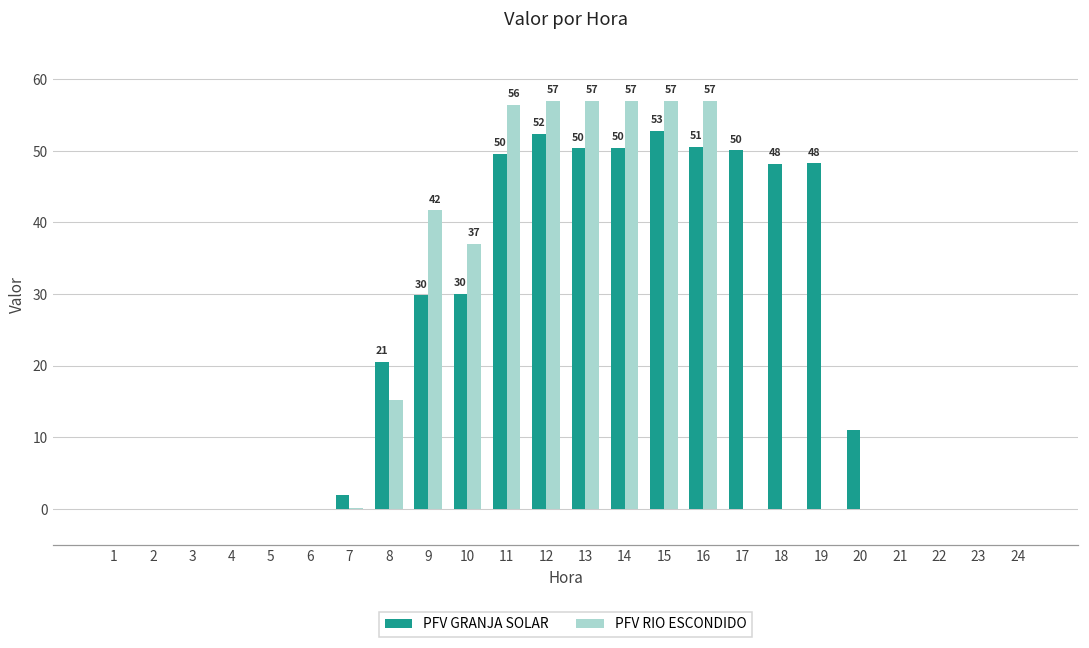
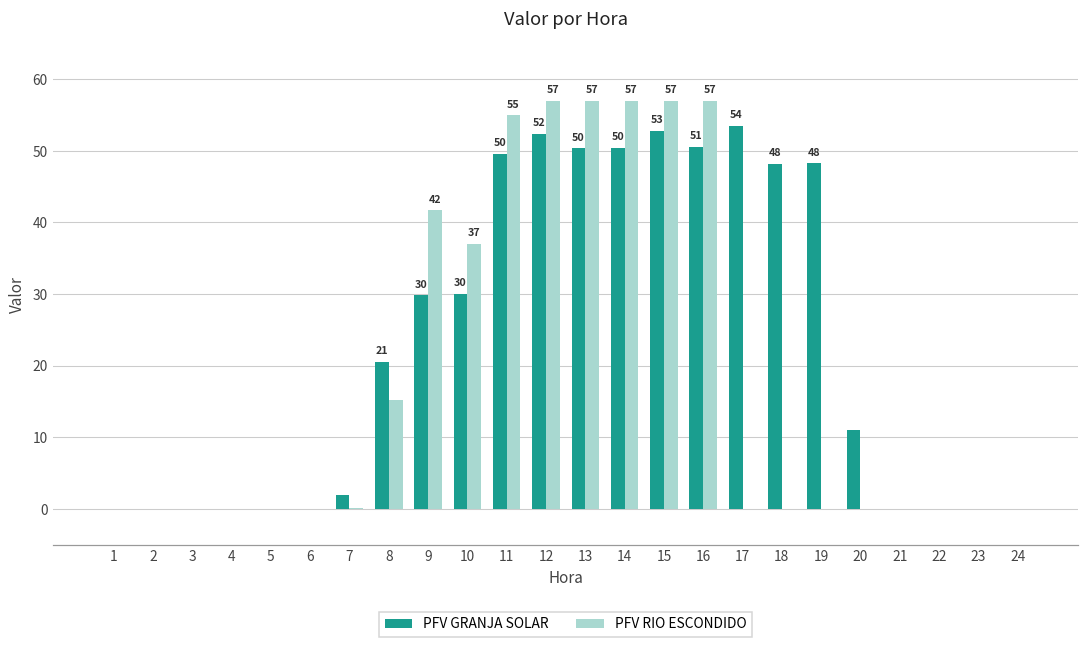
  {
    "PFV GRANJA SOLAR": {
      "8": 21,
      "9": 30,
      "10": 30,
      "11": 50,
      "12": 52,
      "13": 50,
      "14": 50,
      "15": 53,
      "16": 51,
-     "17": 50,
+     "17": 54,
      "18": 48,
      "19": 48
    },
    "PFV RIO ESCONDIDO": {
      "9": 42,
      "10": 37,
-     "11": 56,
+     "11": 55,
      "12": 57,
      "13": 57,
      "14": 57,
      "15": 57,
      "16": 57
    }
  }
